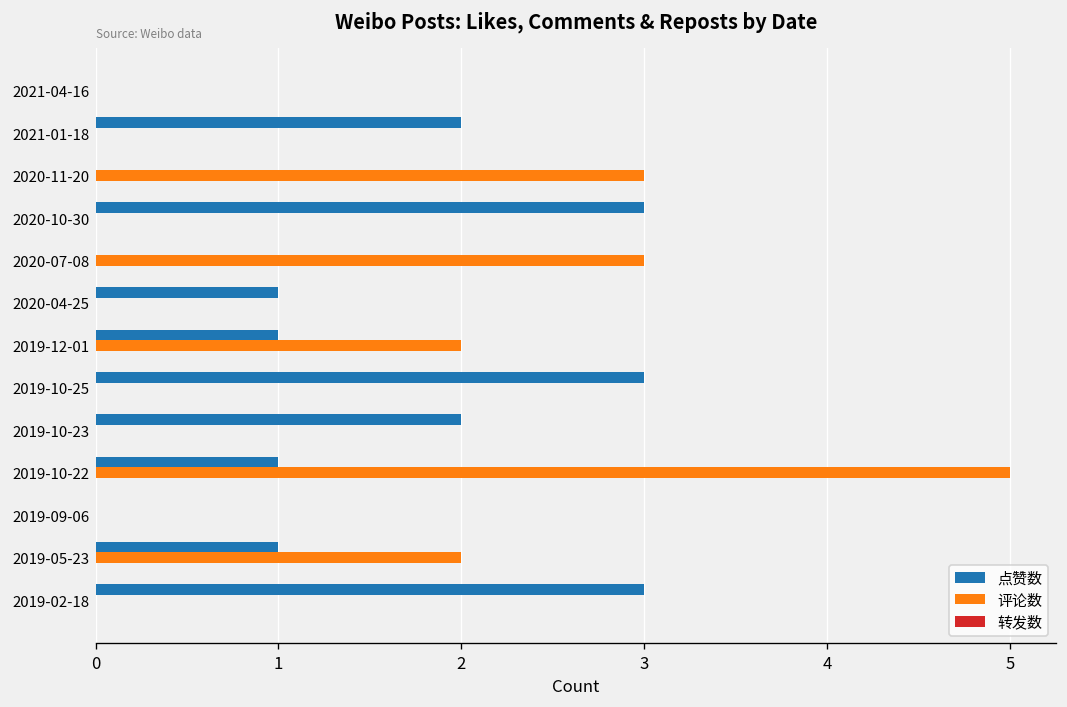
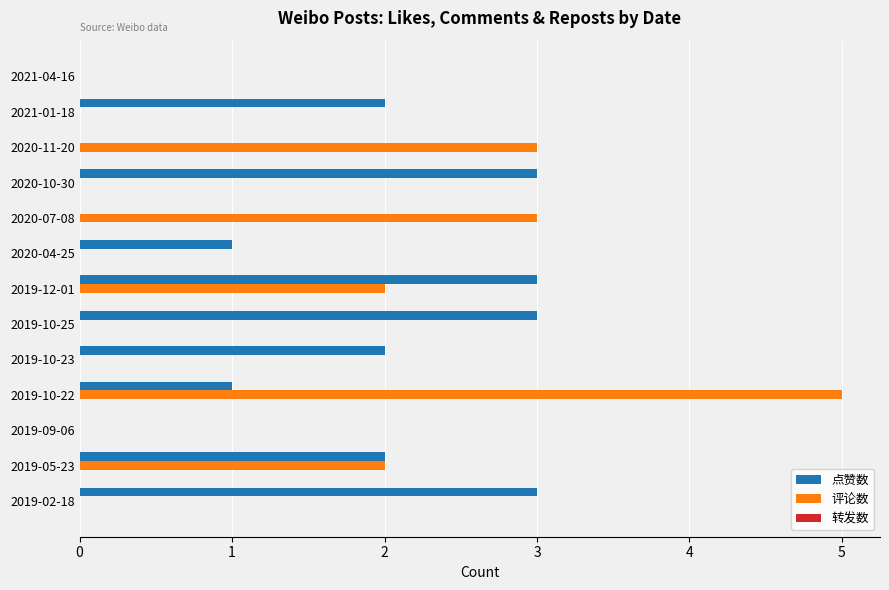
  {
    "点赞数": {
      "2021-04-16": 0,
      "2021-01-18": 2,
      "2020-11-20": 0,
      "2020-10-30": 3,
      "2020-07-08": 0,
      "2020-04-25": 1,
-     "2019-12-01": 1,
+     "2019-12-01": 3,
      "2019-10-25": 3,
      "2019-10-23": 2,
      "2019-10-22": 1,
      "2019-09-06": 0,
-     "2019-05-23": 1,
+     "2019-05-23": 2,
      "2019-02-18": 3
    },
    "评论数": {
      "2021-04-16": 0,
      "2021-01-18": 0,
      "2020-11-20": 3,
      "2020-10-30": 0,
      "2020-07-08": 3,
      "2020-04-25": 0,
      "2019-12-01": 2,
      "2019-10-25": 0,
      "2019-10-23": 0,
      "2019-10-22": 5,
      "2019-09-06": 0,
      "2019-05-23": 2,
      "2019-02-18": 0
    },
    "转发数": {
      "2021-04-16": 0,
      "2021-01-18": 0,
      "2020-11-20": 0,
      "2020-10-30": 0,
      "2020-07-08": 0,
      "2020-04-25": 0,
      "2019-12-01": 0,
      "2019-10-25": 0,
      "2019-10-23": 0,
      "2019-10-22": 0,
      "2019-09-06": 0,
      "2019-05-23": 0,
      "2019-02-18": 0
    }
  }
